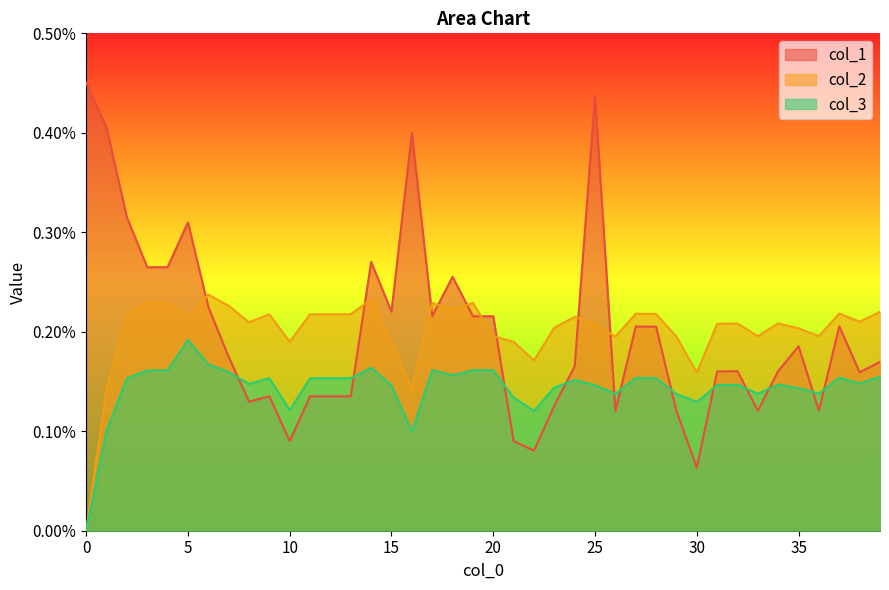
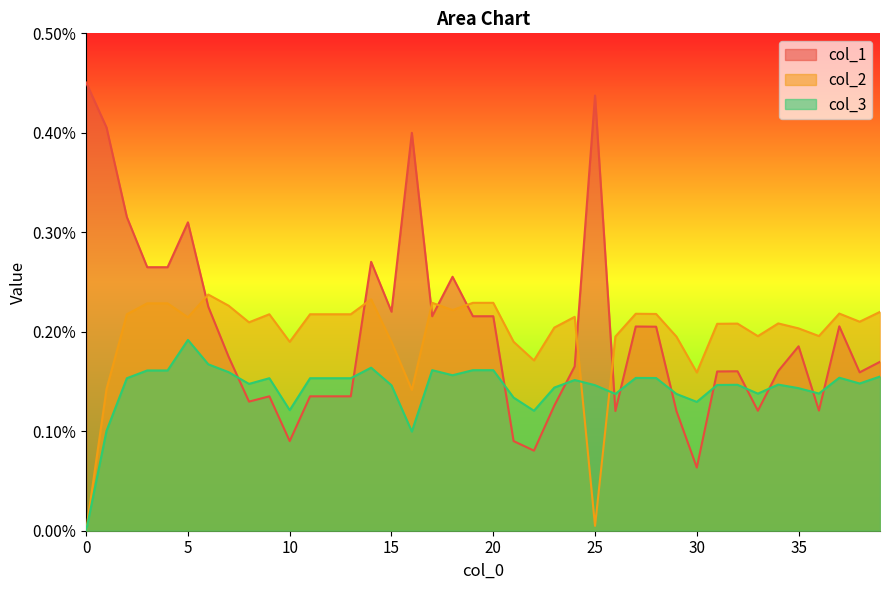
  {
    "col_1": {
      "0": "0.45%",
      "5": "0.31%",
      "10": "0.09%",
      "15": "0.22%",
      "20": "0.22%",
      "25": "0.44%",
      "30": "0.06%",
      "35": "0.19%"
    },
    "col_2": {
      "5": "0.21%",
      "10": "0.19%",
      "15": "0.19%",
-     "20": "0.20%",
-     "25": "0.21%",
+     "20": "0.23%",
+     "25": "0.00%",
      "30": "0.16%",
      "35": "0.20%"
    },
    "col_3": {
      "5": "0.19%",
      "10": "0.12%",
      "15": "0.15%",
      "20": "0.16%",
      "25": "0.15%",
      "30": "0.13%",
      "35": "0.14%"
    }
  }
